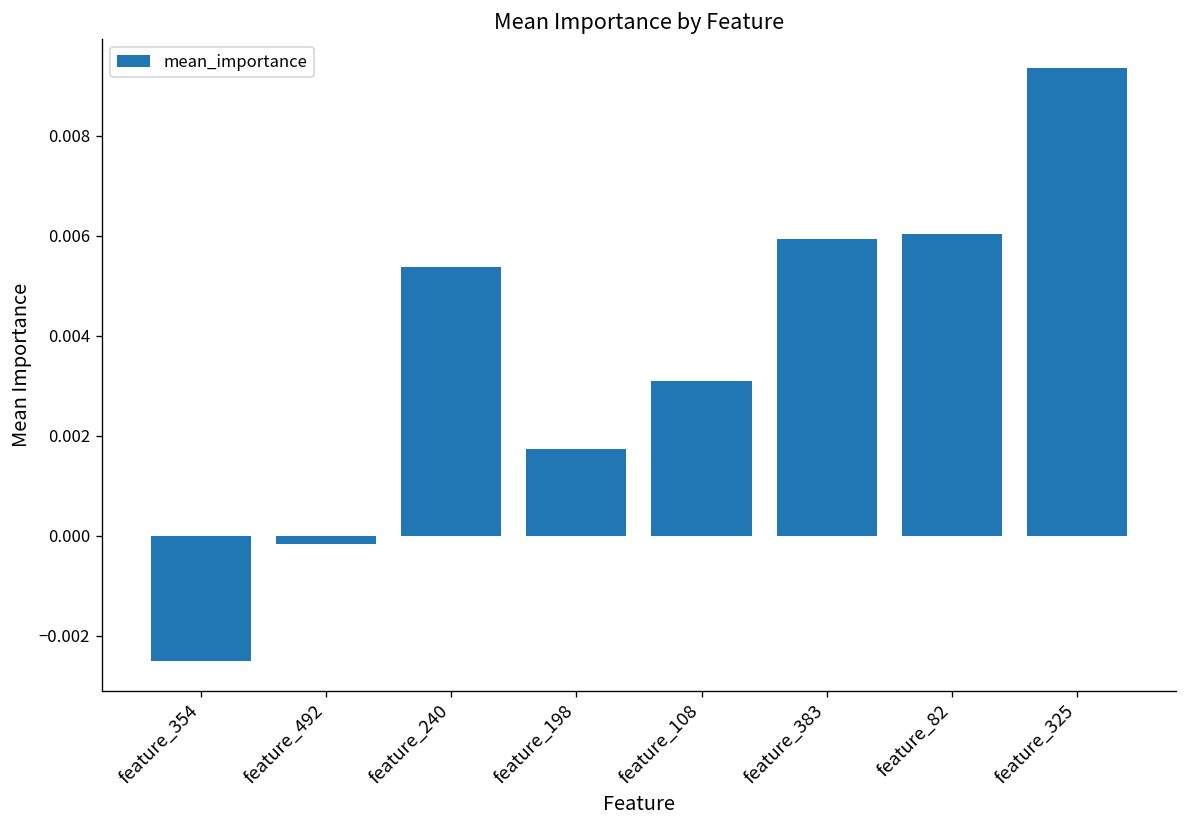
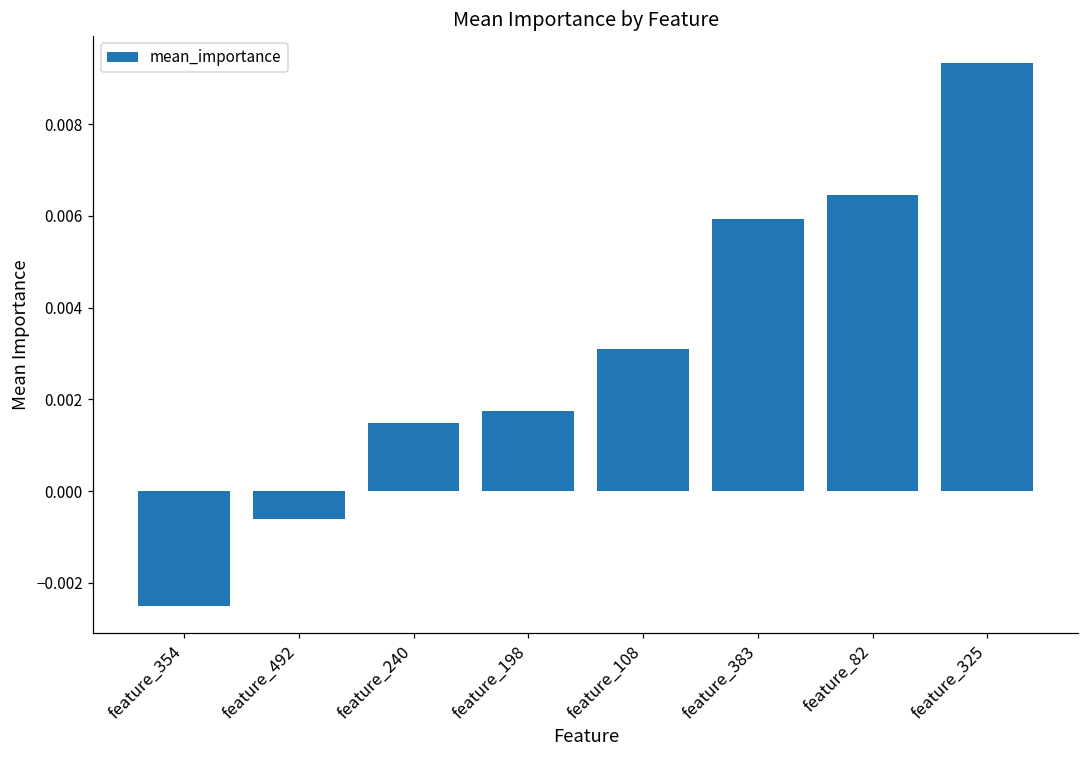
  {
    "feature_354": -0.0025,
-   "feature_492": -0.0002,
-   "feature_240": 0.0054,
+   "feature_492": -0.0006,
+   "feature_240": 0.0015,
    "feature_198": 0.0017,
    "feature_108": 0.0031,
    "feature_383": 0.0059,
-   "feature_82": 0.0060,
+   "feature_82": 0.0064,
    "feature_325": 0.0093
  }
